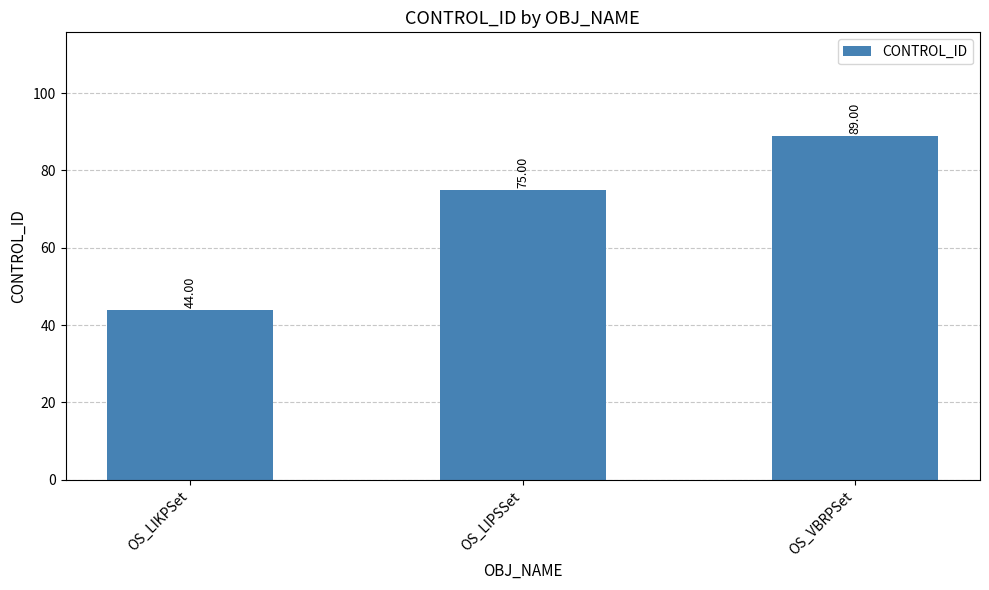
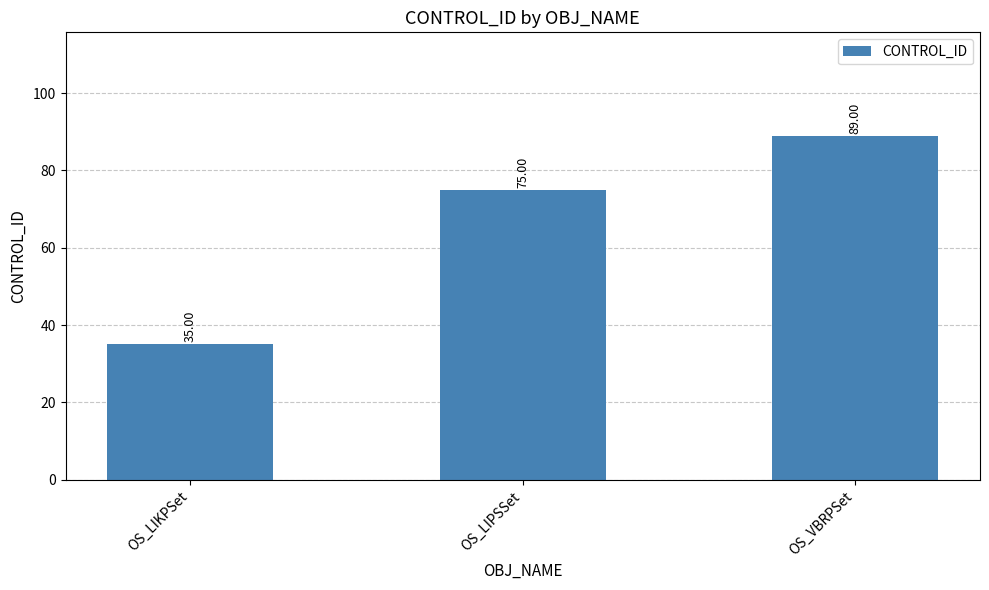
  {
-   "OS_LIKPSet": 44.00,
+   "OS_LIKPSet": 35.00,
    "OS_LIPSSet": 75.00,
    "OS_VBRPSet": 89.00
  }
